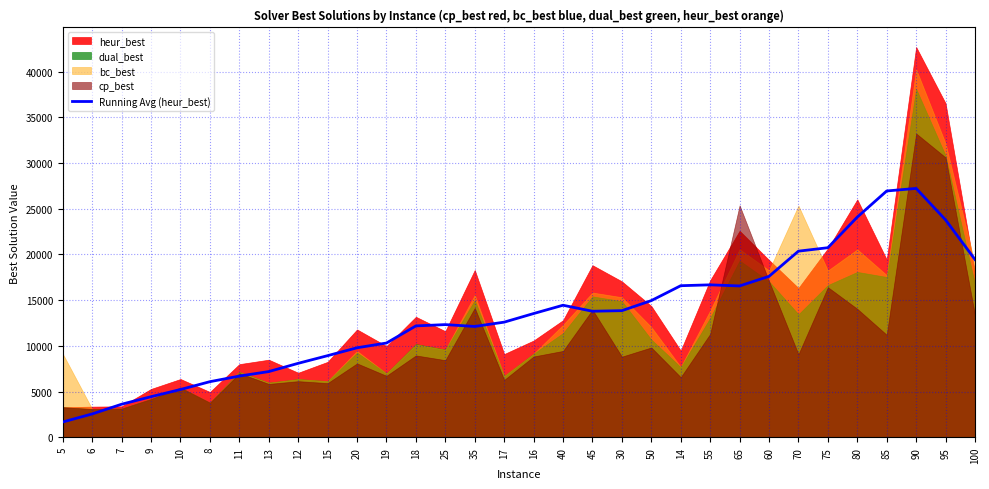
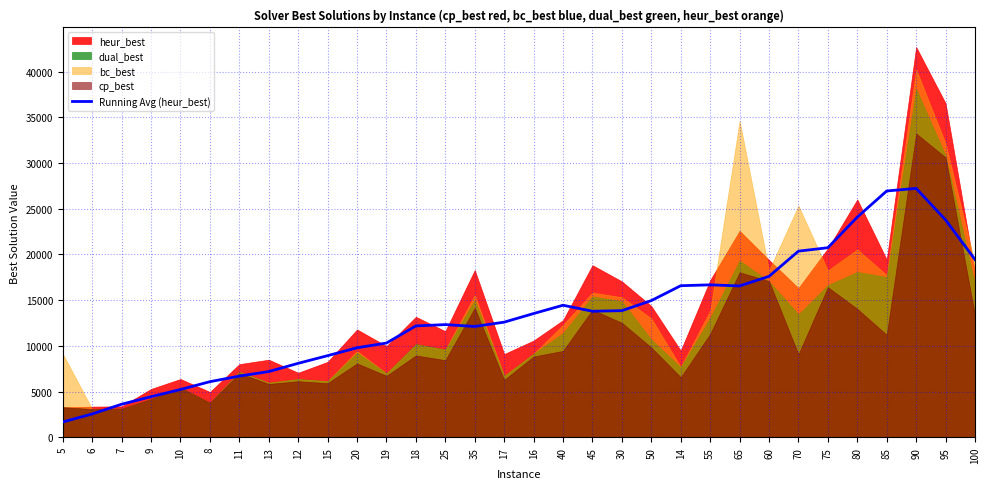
  {
    "Running Avg (heur_best)": {
      "5": 2000,
      "6": 3000,
      "8": 6000,
      "11": 7000,
      "13": 7000,
      "12": 8000,
      "15": 9000,
      "20": 10000,
      "19": 10000,
      "18": 12000,
      "25": 12000,
      "35": 12000,
      "17": 13000,
      "16": 14000,
      "40": 14000,
      "30": 14000,
      "50": 15000,
      "14": 17000,
      "55": 17000,
      "65": 17000,
      "60": 18000,
      "70": 20000,
      "80": 24000,
      "85": 27000,
      "90": 27000,
      "95": 24000,
      "100": 19000
    },
    "heur_best": {
      "9": 5000,
      "10": 6000,
      "8": 5000,
      "11": 8000,
      "13": 8000,
      "12": 7000,
      "15": 8000,
      "20": 12000,
      "19": 10000,
      "18": 13000,
      "25": 12000,
      "35": 18000,
      "17": 9000,
      "16": 11000,
      "40": 13000,
      "45": 19000,
      "30": 17000,
      "50": 14000,
      "14": 9000,
      "55": 17000,
      "65": 23000,
      "60": 19000,
      "70": 16000,
      "80": 26000,
      "85": 19000,
      "90": 43000,
      "95": 37000,
      "100": 18000
    },
    "dual_best": {
      "35": 15000,
      "40": 11000,
      "45": 15000,
      "30": 15000,
      "50": 11000,
      "55": 13000,
      "65": 19000,
      "70": 13000,
      "80": 18000,
      "90": 38000,
      "100": 17000
    },
    "bc_best": {
      "5": 9000,
      "35": 16000,
      "40": 12000,
      "45": 16000,
      "30": 15000,
-     "50": 12000,
+     "50": 13000,
      "55": 14000,
-     "65": 21000,
+     "65": 35000,
      "60": 18000,
      "70": 25000,
      "75": 18000,
      "80": 21000,
      "90": 40000,
      "95": 32000,
      "100": 19000
    },
    "cp_best": {
      "20": 8000,
      "18": 9000,
      "25": 8000,
      "35": 14000,
      "17": 6000,
      "16": 9000,
      "40": 9000,
-     "30": 9000,
+     "30": 13000,
      "50": 10000,
      "14": 7000,
      "55": 11000,
-     "65": 25000,
+     "65": 18000,
      "70": 9000,
      "80": 14000,
      "85": 11000,
      "90": 33000,
      "100": 13000
    }
  }
